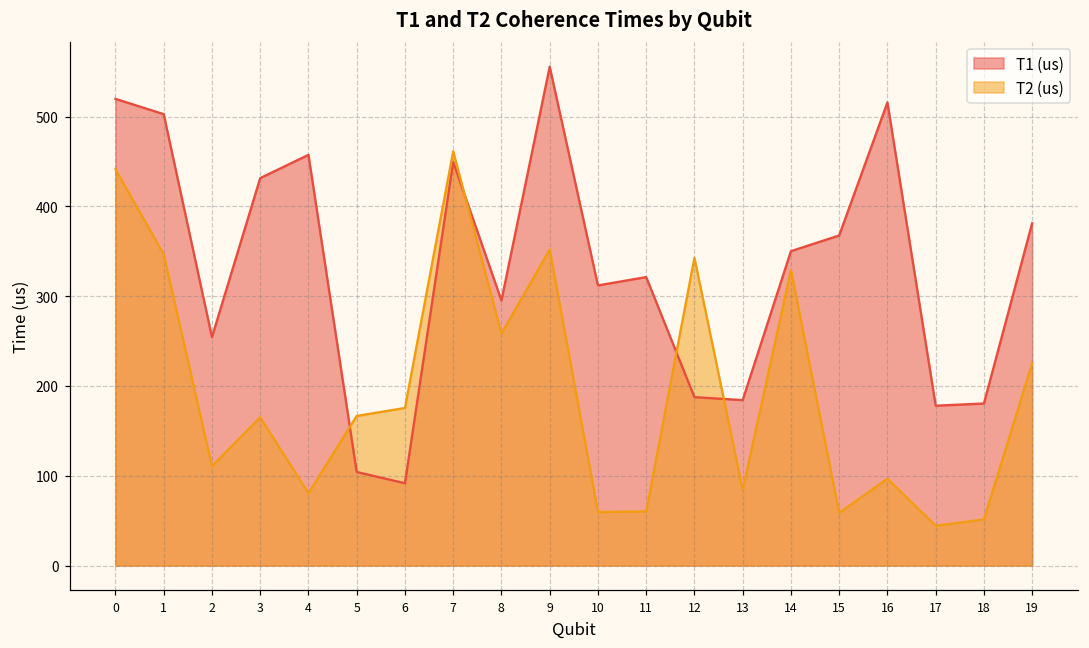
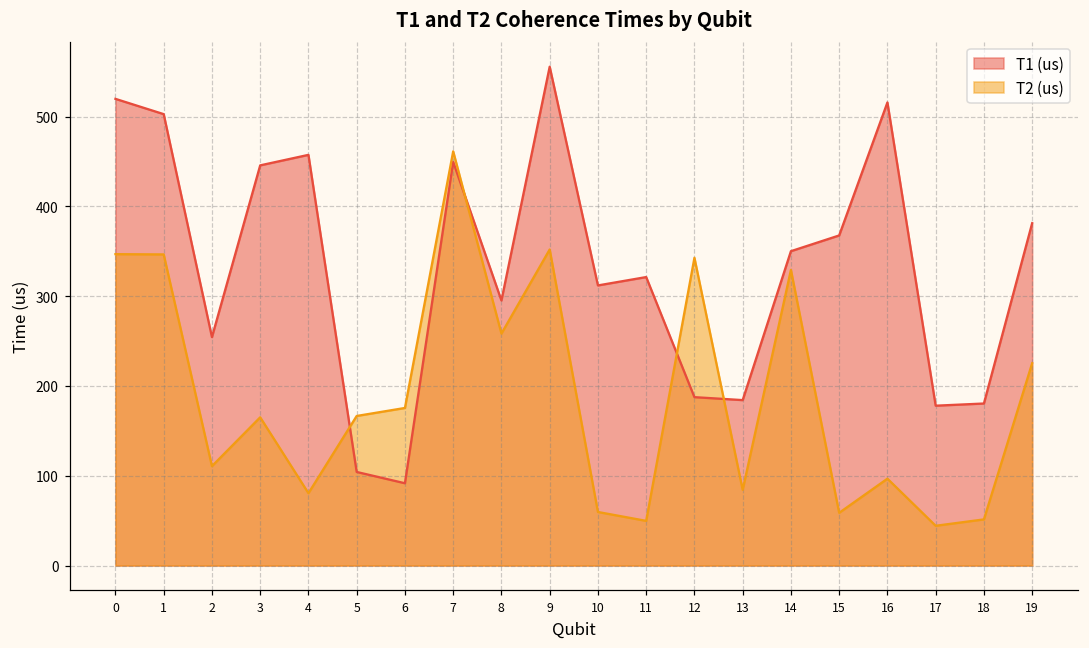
  {
    "T1 (us)": {
      "0": 520,
      "1": 500,
      "2": 250,
-     "3": 430,
+     "3": 450,
      "4": 460,
      "5": 100,
      "6": 90,
      "7": 450,
      "8": 300,
      "9": 560,
      "10": 310,
      "11": 320,
      "12": 190,
      "13": 180,
      "14": 350,
      "15": 370,
      "16": 520,
      "17": 180,
      "18": 180,
      "19": 380
    },
    "T2 (us)": {
-     "0": 440,
+     "0": 350,
      "1": 350,
      "2": 110,
      "3": 170,
      "4": 80,
      "5": 170,
      "6": 180,
      "7": 460,
      "8": 260,
      "9": 350,
      "10": 60,
-     "11": 60,
+     "11": 50,
      "12": 340,
      "13": 80,
      "14": 330,
      "15": 60,
      "16": 100,
      "17": 40,
      "18": 50,
      "19": 230
    }
  }
